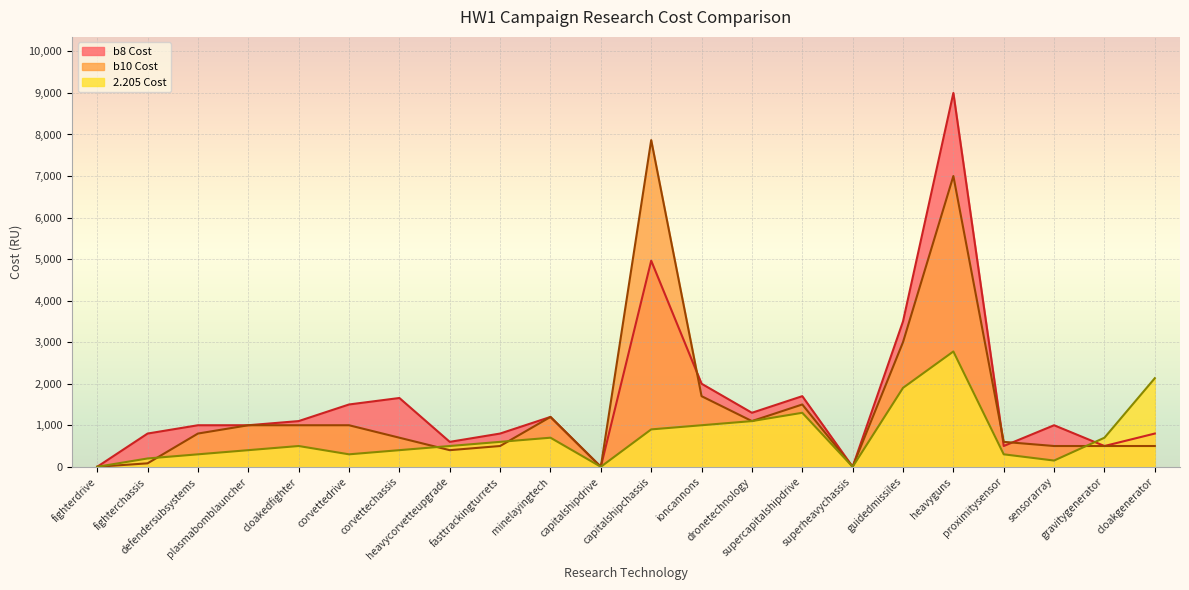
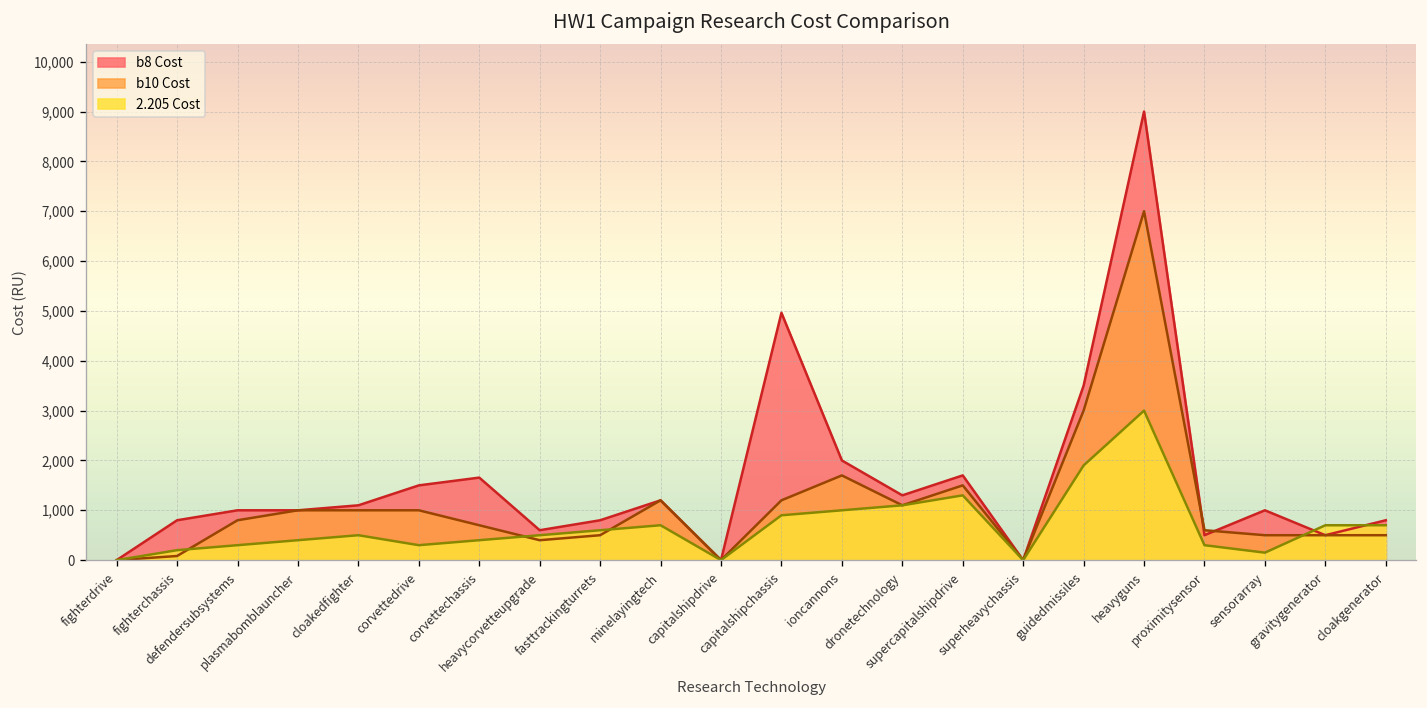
  {
    "b8 Cost": {
      "fighterchassis": "800",
      "defendersubsystems": "1,000",
      "cloakedfighter": "1,100",
      "corvettedrive": "1,500",
      "corvettechassis": "1,700",
      "heavycorvetteupgrade": "600",
      "fasttrackingturrets": "800",
      "capitalshipchassis": "5,000",
      "ioncannons": "2,000",
      "dronetechnology": "1,300",
      "supercapitalshipdrive": "1,700",
      "guidedmissiles": "3,500",
      "heavyguns": "9,000",
      "proximitysensor": "500",
      "sensorarray": "1,000",
      "cloakgenerator": "800"
    },
    "b10 Cost": {
      "fighterchassis": "100",
      "defendersubsystems": "800",
      "cloakedfighter": "1,000",
      "corvettedrive": "1,000",
      "corvettechassis": "700",
      "heavycorvetteupgrade": "400",
      "fasttrackingturrets": "500",
-     "capitalshipchassis": "7,900",
+     "capitalshipchassis": "1,200",
      "ioncannons": "1,700",
      "supercapitalshipdrive": "1,500",
      "guidedmissiles": "3,000",
      "heavyguns": "7,000",
      "proximitysensor": "600",
      "sensorarray": "500",
      "cloakgenerator": "500"
    },
    "2.205 Cost": {
      "fighterchassis": "200",
      "defendersubsystems": "300",
      "plasmabomblauncher": "400",
      "cloakedfighter": "500",
      "corvettedrive": "300",
      "corvettechassis": "400",
      "heavycorvetteupgrade": "500",
      "fasttrackingturrets": "600",
      "minelayingtech": "700",
      "capitalshipchassis": "900",
      "ioncannons": "1,000",
      "supercapitalshipdrive": "1,300",
      "guidedmissiles": "1,900",
-     "heavyguns": "2,800",
+     "heavyguns": "3,000",
      "proximitysensor": "300",
      "sensorarray": "200",
      "gravitygenerator": "700",
-     "cloakgenerator": "2,100"
+     "cloakgenerator": "700"
    }
  }
